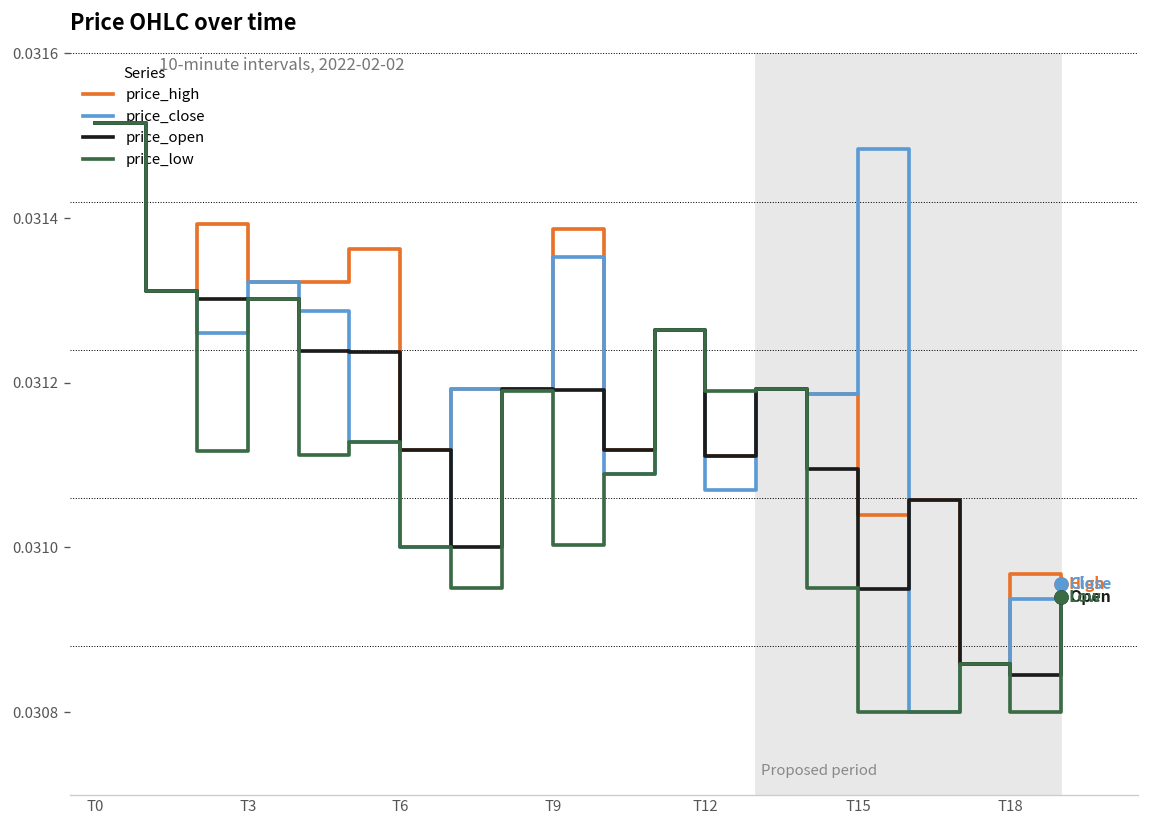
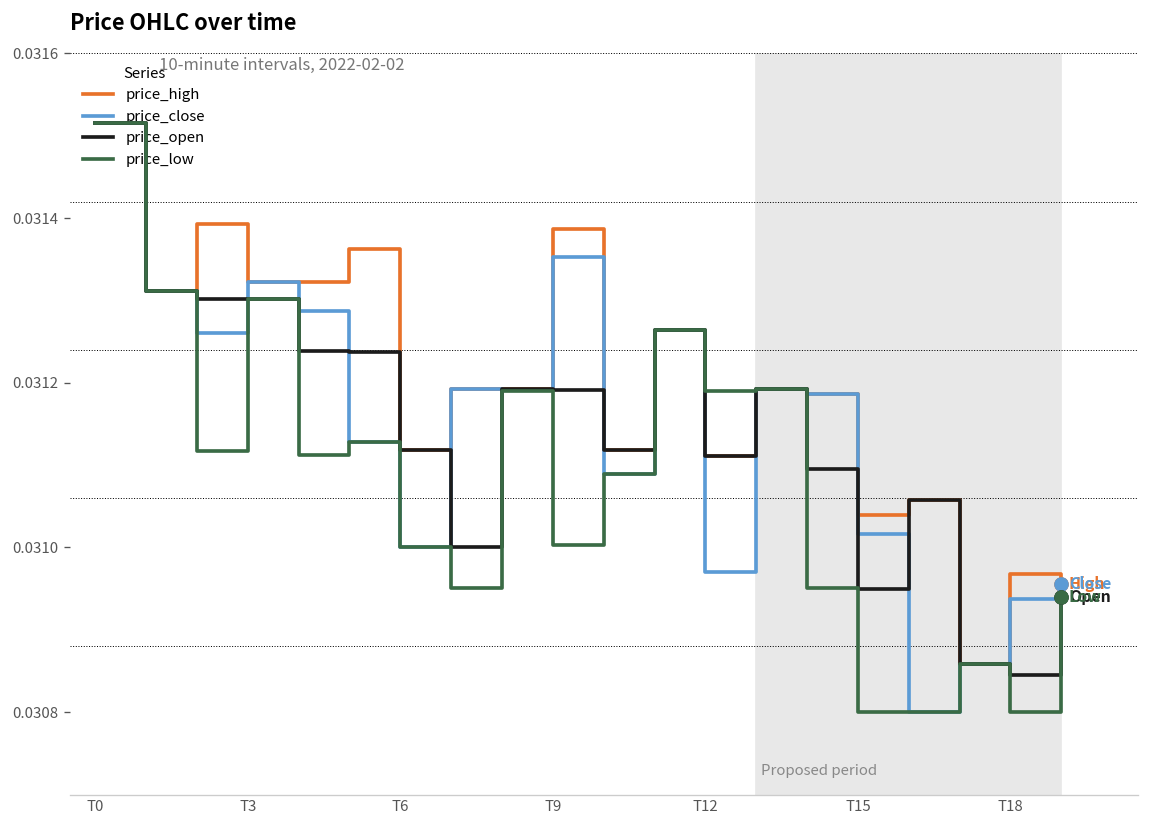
  {
    "price_close": {
      "T9": 0.03135,
-     "T12": 0.03107,
-     "T15": 0.03148,
+     "T12": 0.03097,
+     "T15": 0.03102,
      "T18": 0.03094
    },
    "price_low": {
      "T9": 0.03100,
      "T12": 0.03119,
      "T15": 0.03080,
      "T18": 0.03080
    }
  }
